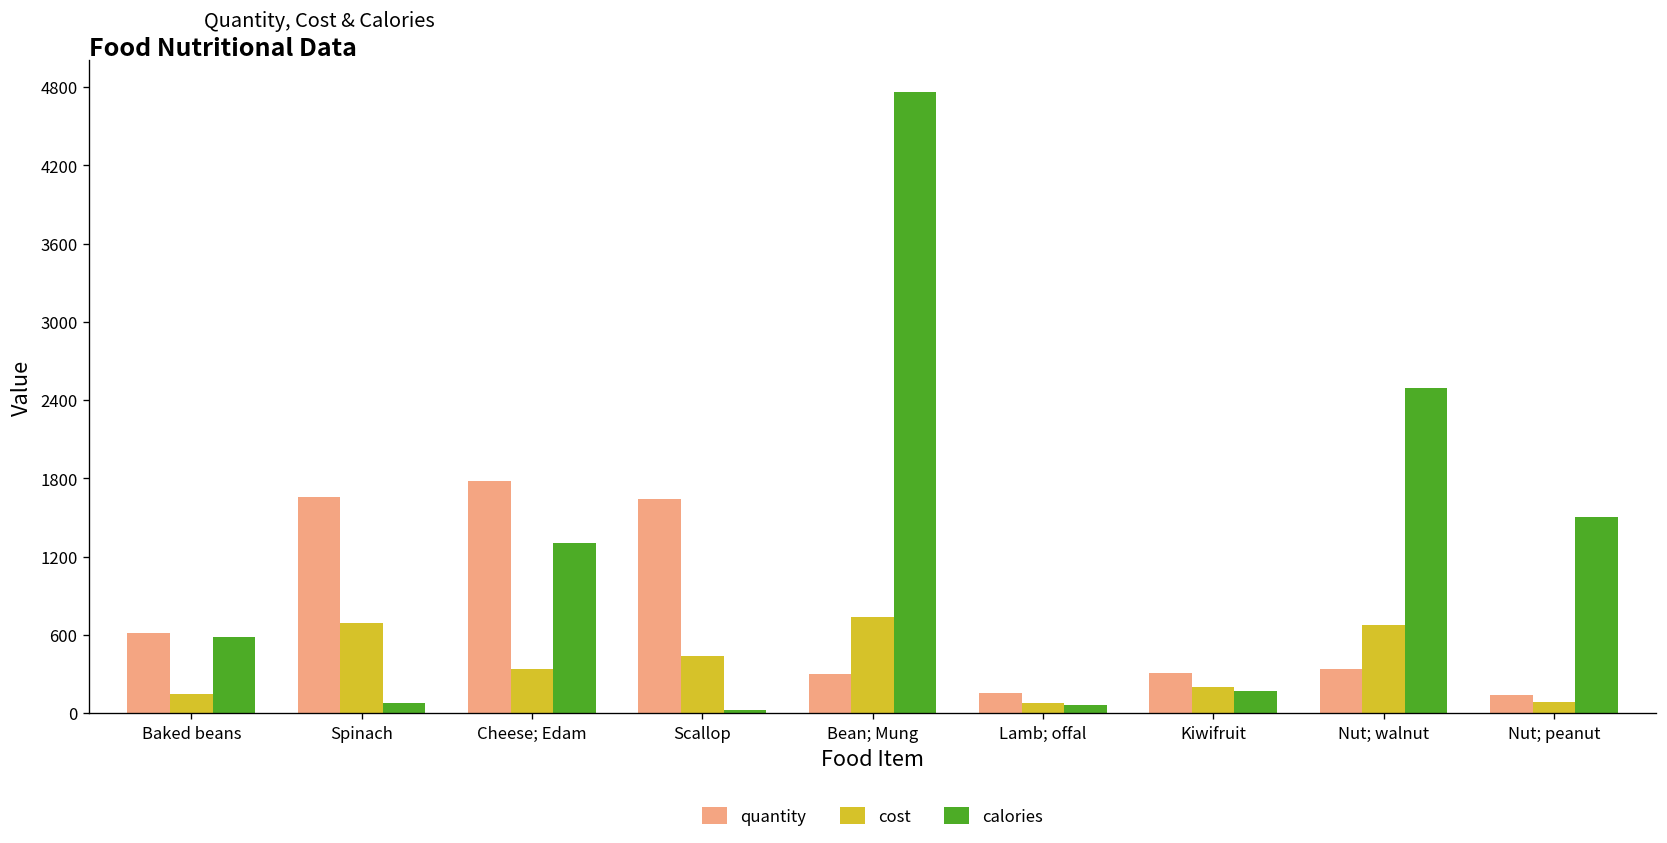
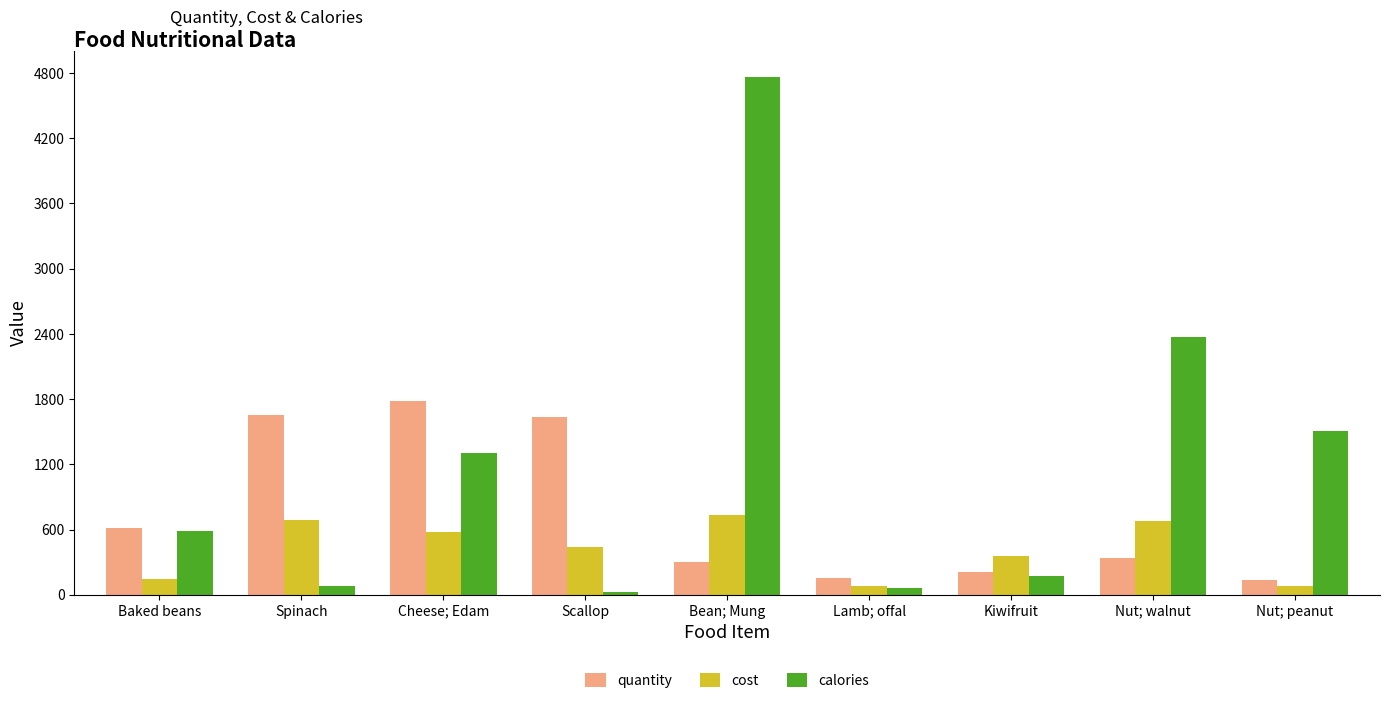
  {
    "quantity": {
      "Baked beans": 620,
      "Spinach": 1660,
      "Cheese; Edam": 1780,
      "Scallop": 1640,
      "Bean; Mung": 300,
      "Lamb; offal": 160,
-     "Kiwifruit": 310,
+     "Kiwifruit": 210,
      "Nut; walnut": 340,
      "Nut; peanut": 140
    },
    "cost": {
      "Baked beans": 150,
      "Spinach": 690,
-     "Cheese; Edam": 340,
+     "Cheese; Edam": 580,
      "Scallop": 440,
      "Bean; Mung": 740,
      "Lamb; offal": 80,
-     "Kiwifruit": 200,
+     "Kiwifruit": 350,
      "Nut; walnut": 680,
      "Nut; peanut": 80
    },
    "calories": {
      "Baked beans": 590,
      "Spinach": 80,
      "Cheese; Edam": 1310,
      "Scallop": 30,
      "Bean; Mung": 4770,
      "Lamb; offal": 60,
      "Kiwifruit": 170,
-     "Nut; walnut": 2490,
+     "Nut; walnut": 2370,
      "Nut; peanut": 1500
    }
  }
